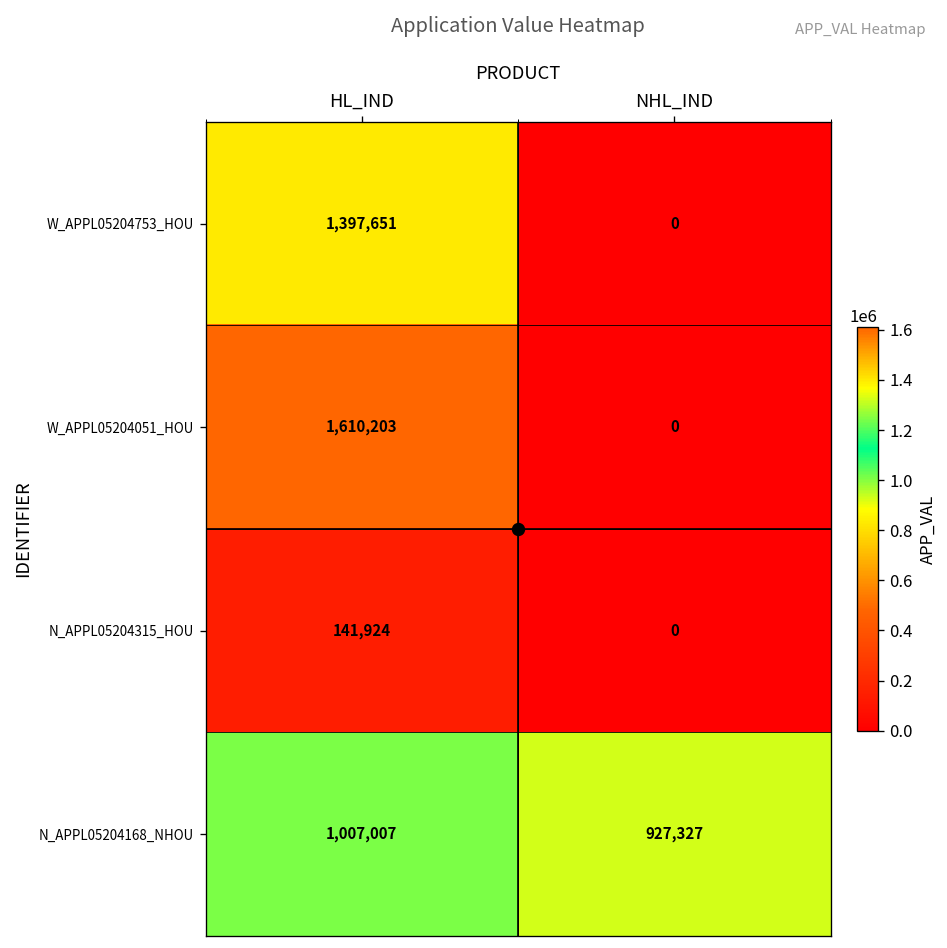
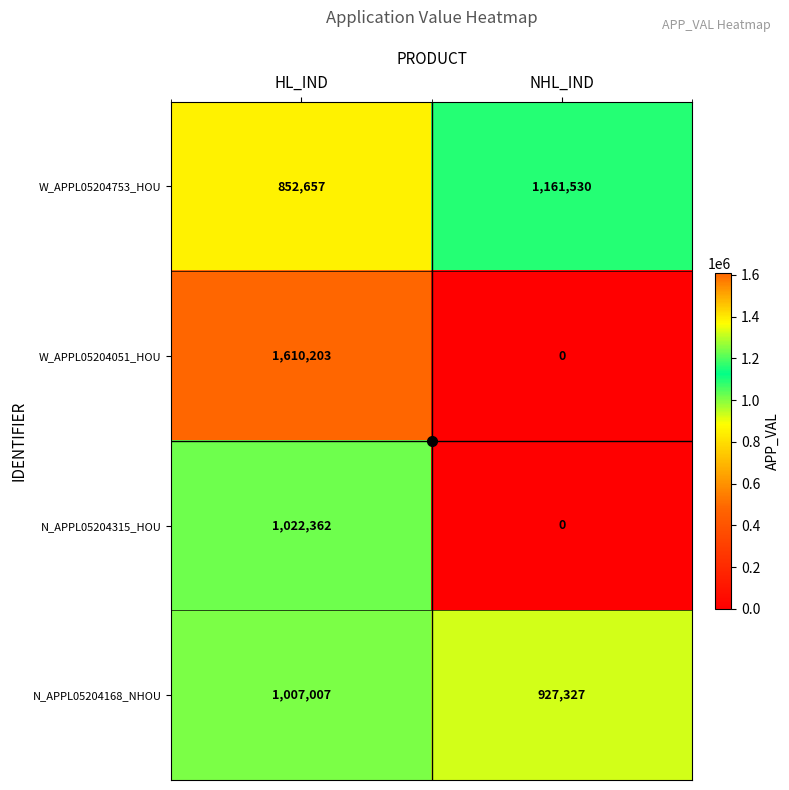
  {
    "W_APPL05204753_HOU": {
-     "HL_IND": "1,397,651",
-     "NHL_IND": "0"
+     "HL_IND": "852,657",
+     "NHL_IND": "1,161,530"
    },
    "W_APPL05204051_HOU": {
      "HL_IND": "1,610,203",
      "NHL_IND": "0"
    },
    "N_APPL05204315_HOU": {
-     "HL_IND": "141,924",
+     "HL_IND": "1,022,362",
      "NHL_IND": "0"
    },
    "N_APPL05204168_NHOU": {
      "HL_IND": "1,007,007",
      "NHL_IND": "927,327"
    }
  }
